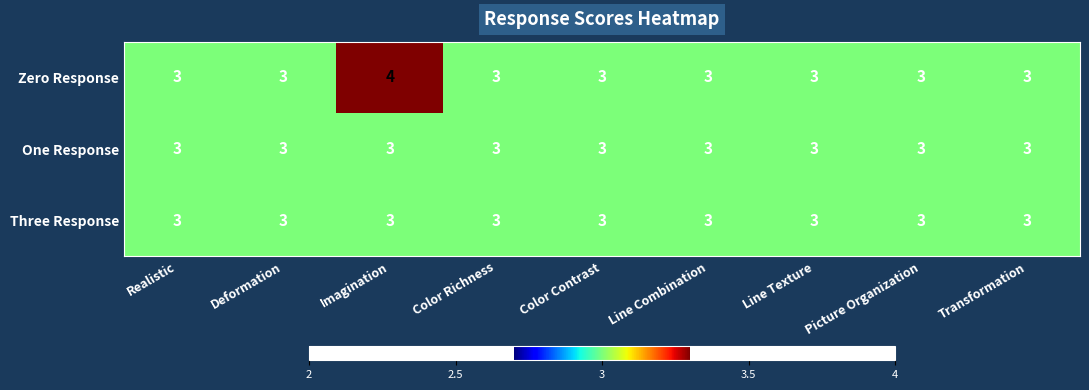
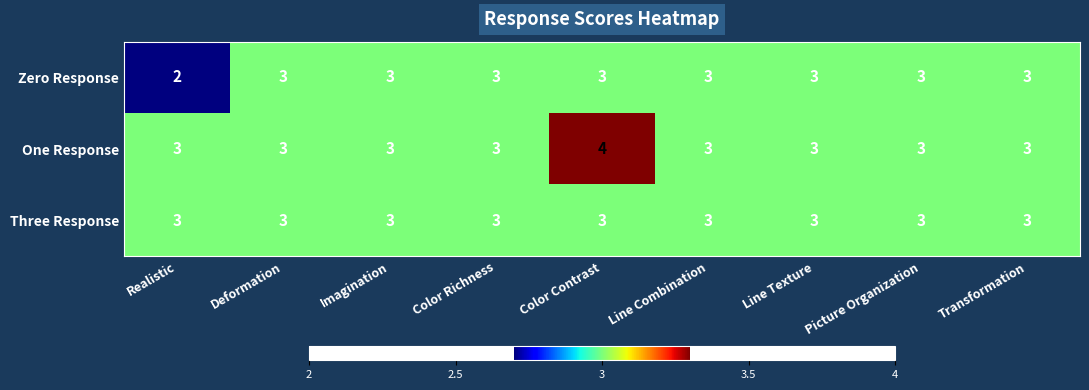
  {
    "Zero Response": {
-     "Realistic": 3,
+     "Realistic": 2,
      "Deformation": 3,
-     "Imagination": 4,
+     "Imagination": 3,
      "Color Richness": 3,
      "Color Contrast": 3,
      "Line Combination": 3,
      "Line Texture": 3,
      "Picture Organization": 3,
      "Transformation": 3
    },
    "One Response": {
      "Realistic": 3,
      "Deformation": 3,
      "Imagination": 3,
      "Color Richness": 3,
-     "Color Contrast": 3,
+     "Color Contrast": 4,
      "Line Combination": 3,
      "Line Texture": 3,
      "Picture Organization": 3,
      "Transformation": 3
    },
    "Three Response": {
      "Realistic": 3,
      "Deformation": 3,
      "Imagination": 3,
      "Color Richness": 3,
      "Color Contrast": 3,
      "Line Combination": 3,
      "Line Texture": 3,
      "Picture Organization": 3,
      "Transformation": 3
    }
  }
